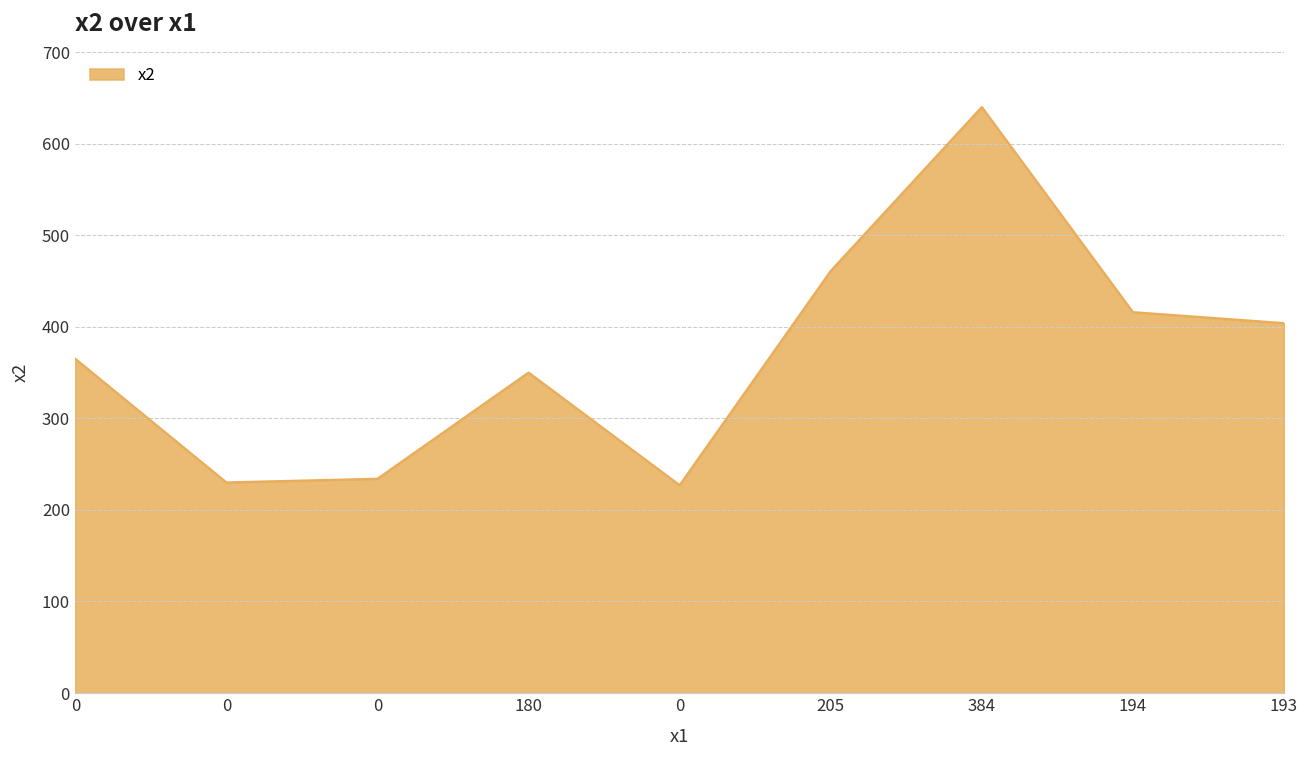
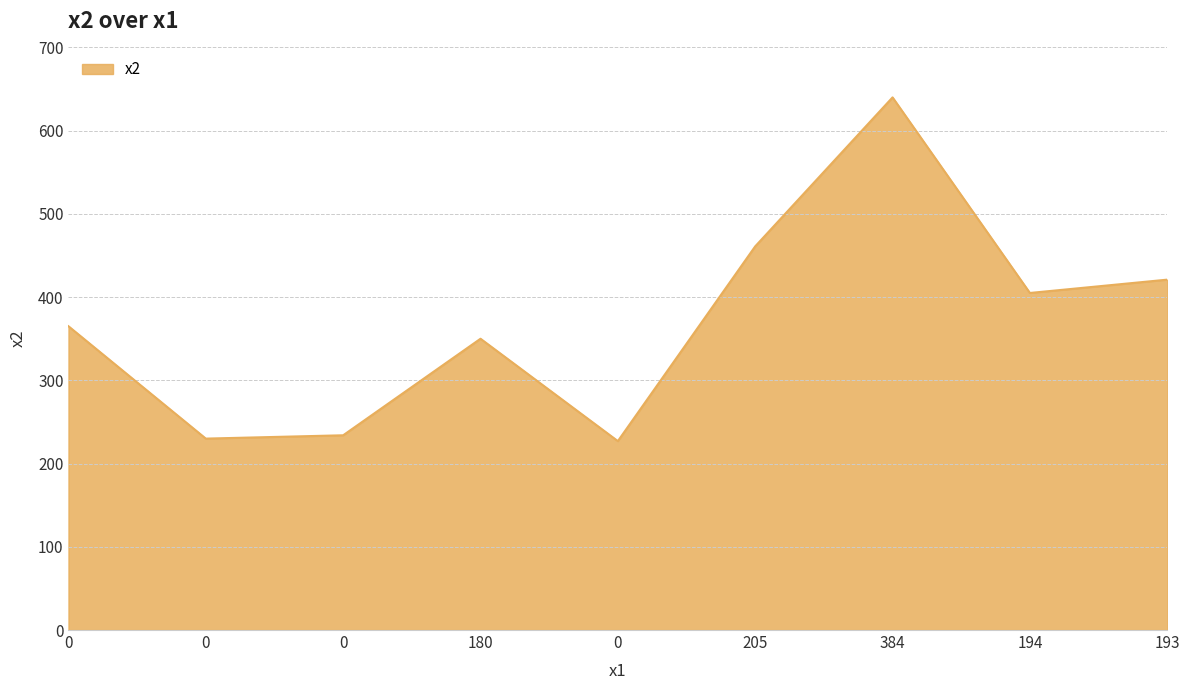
  {
    "180": 350,
    "205": 460,
    "384": 640,
-   "194": 420,
-   "193": 400
+   "194": 410,
+   "193": 420
  }
